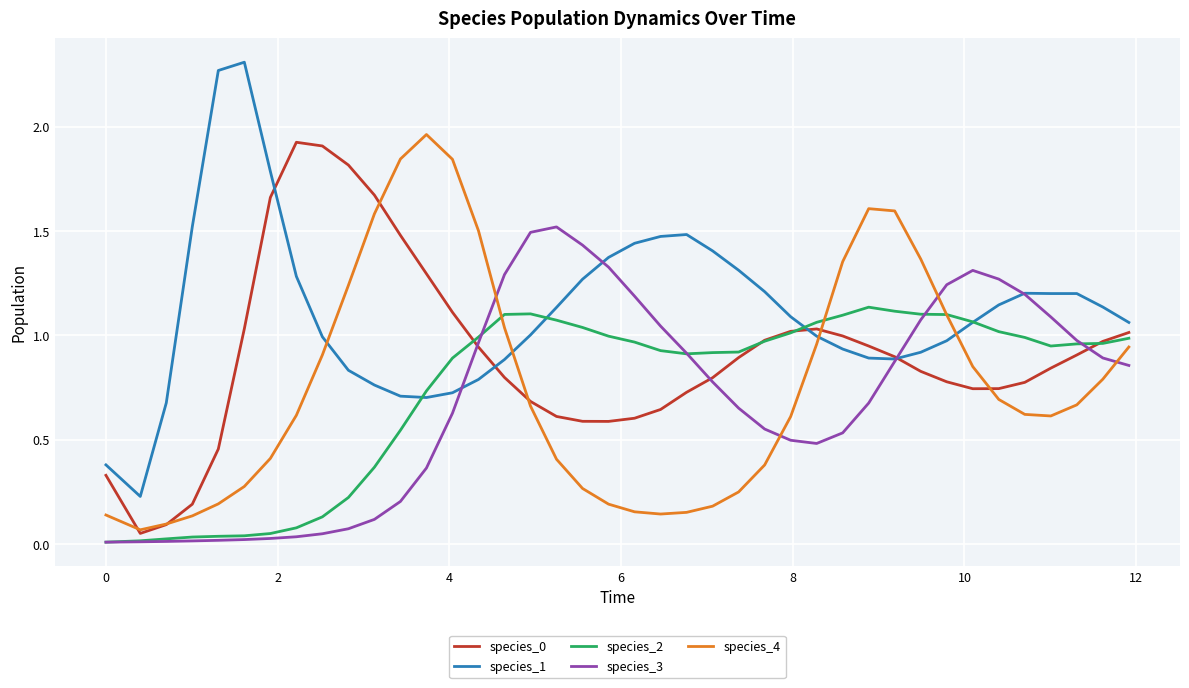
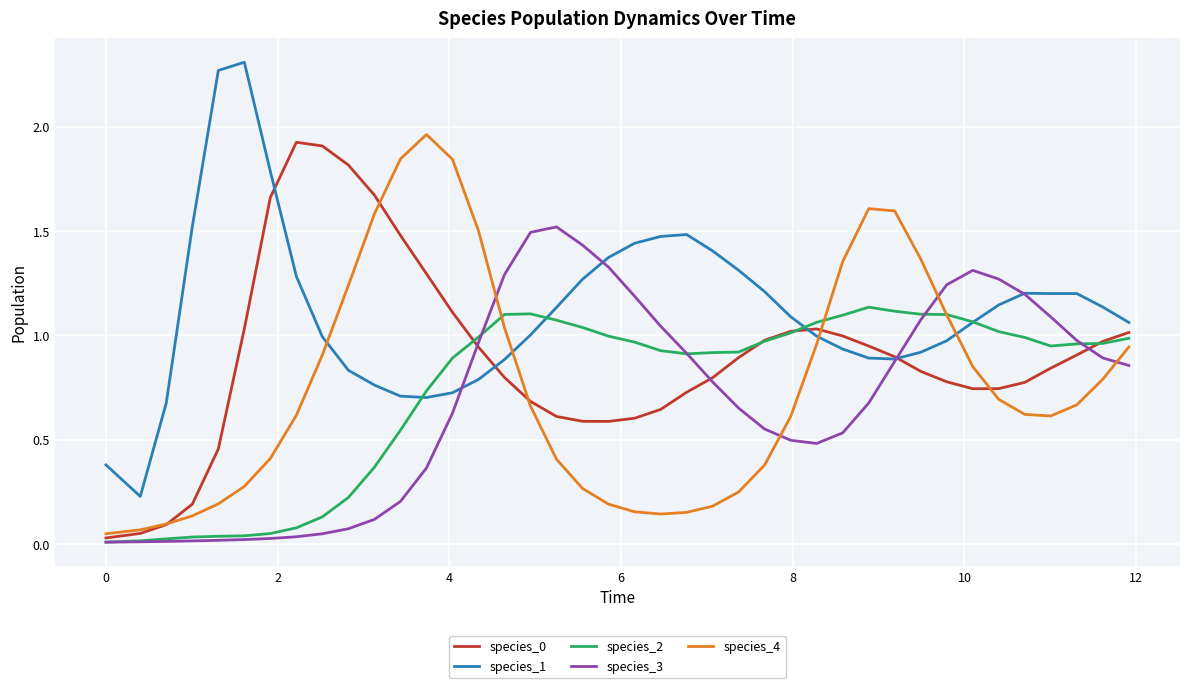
  {
    "species_0": {
-     "0": 0.33
+     "0": 0.03
    },
    "species_1": {
      "0": 0.38
    },
    "species_4": {
-     "0": 0.14
+     "0": 0.05
    }
  }
